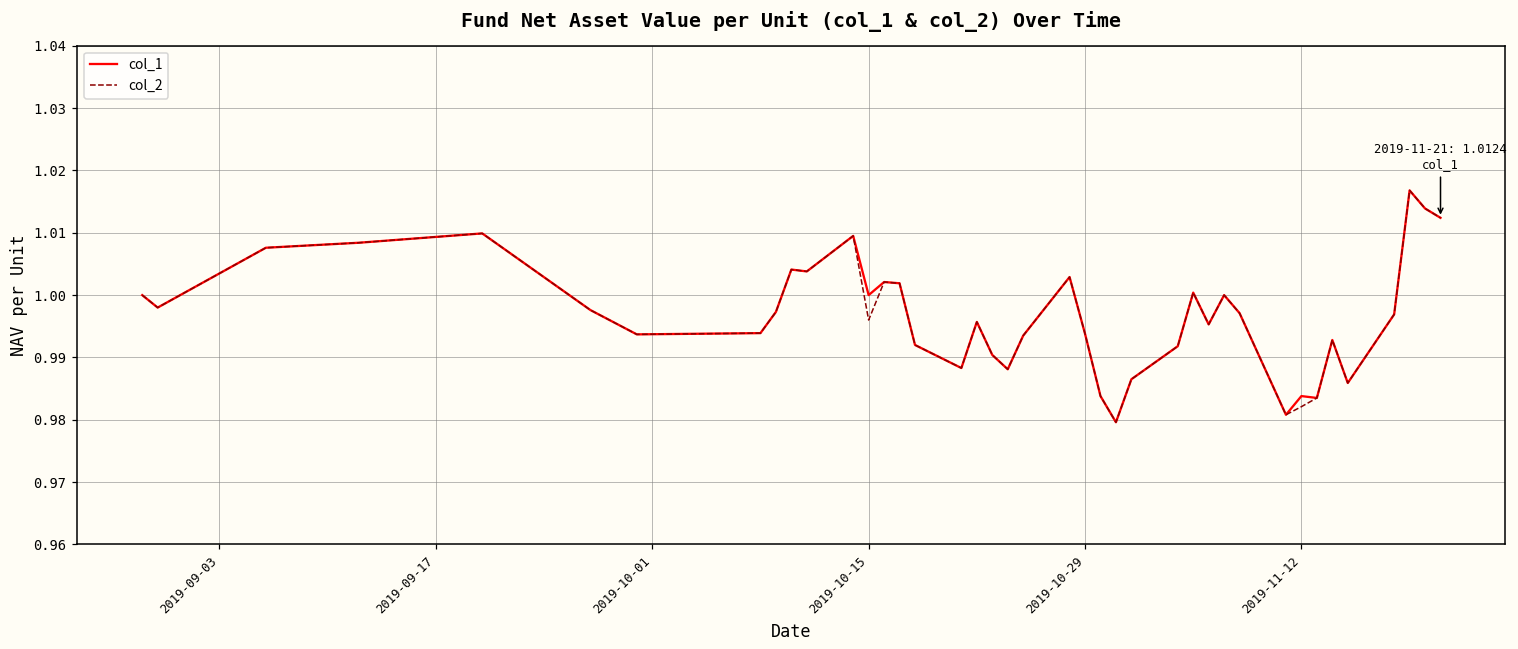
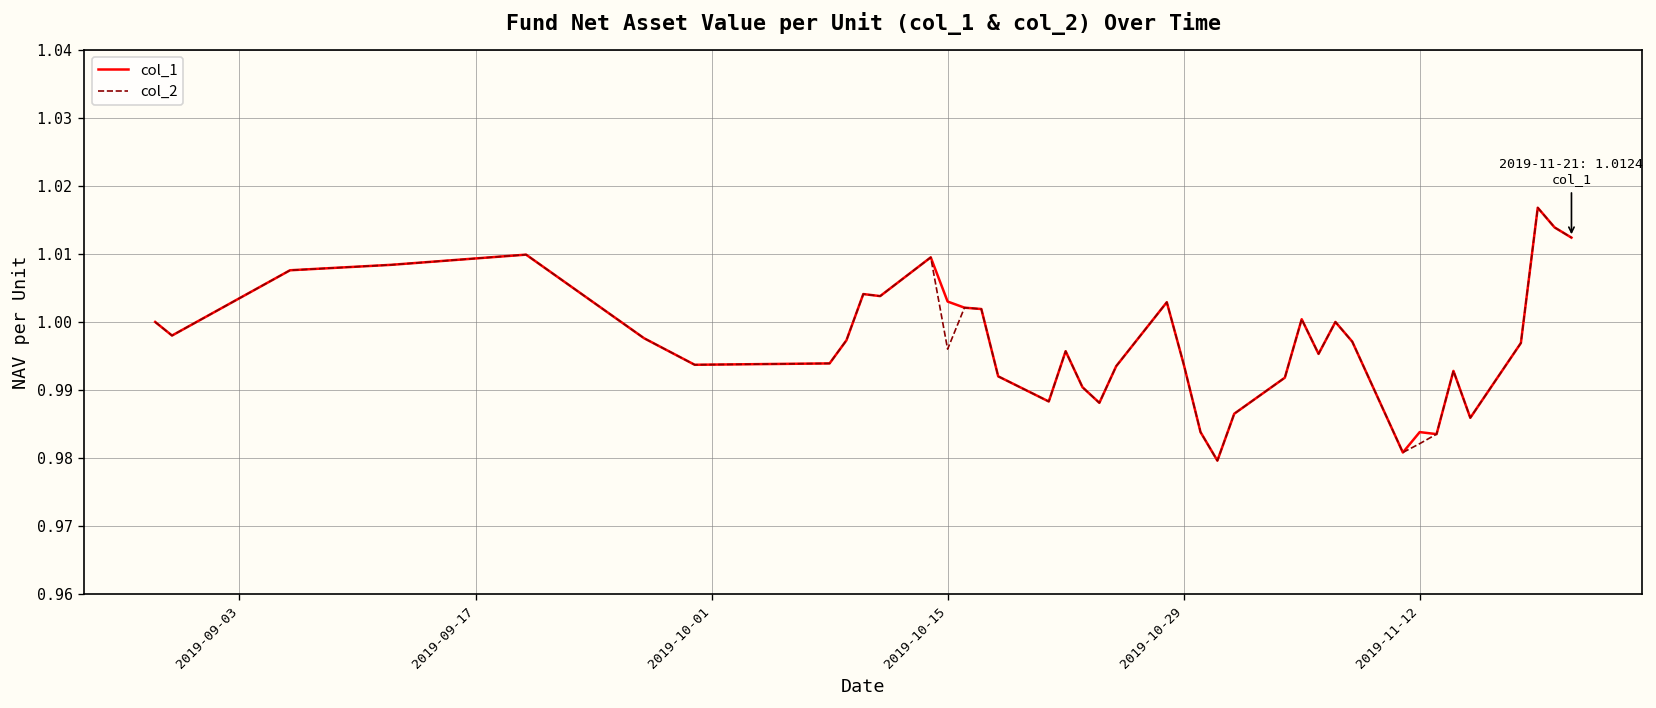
  {
    "col_1": {
-     "2019-10-15": 1.000,
+     "2019-10-15": 1.003,
      "2019-11-12": 0.984
    },
    "col_2": {
      "2019-10-15": 0.996,
      "2019-11-12": 0.982
    }
  }
